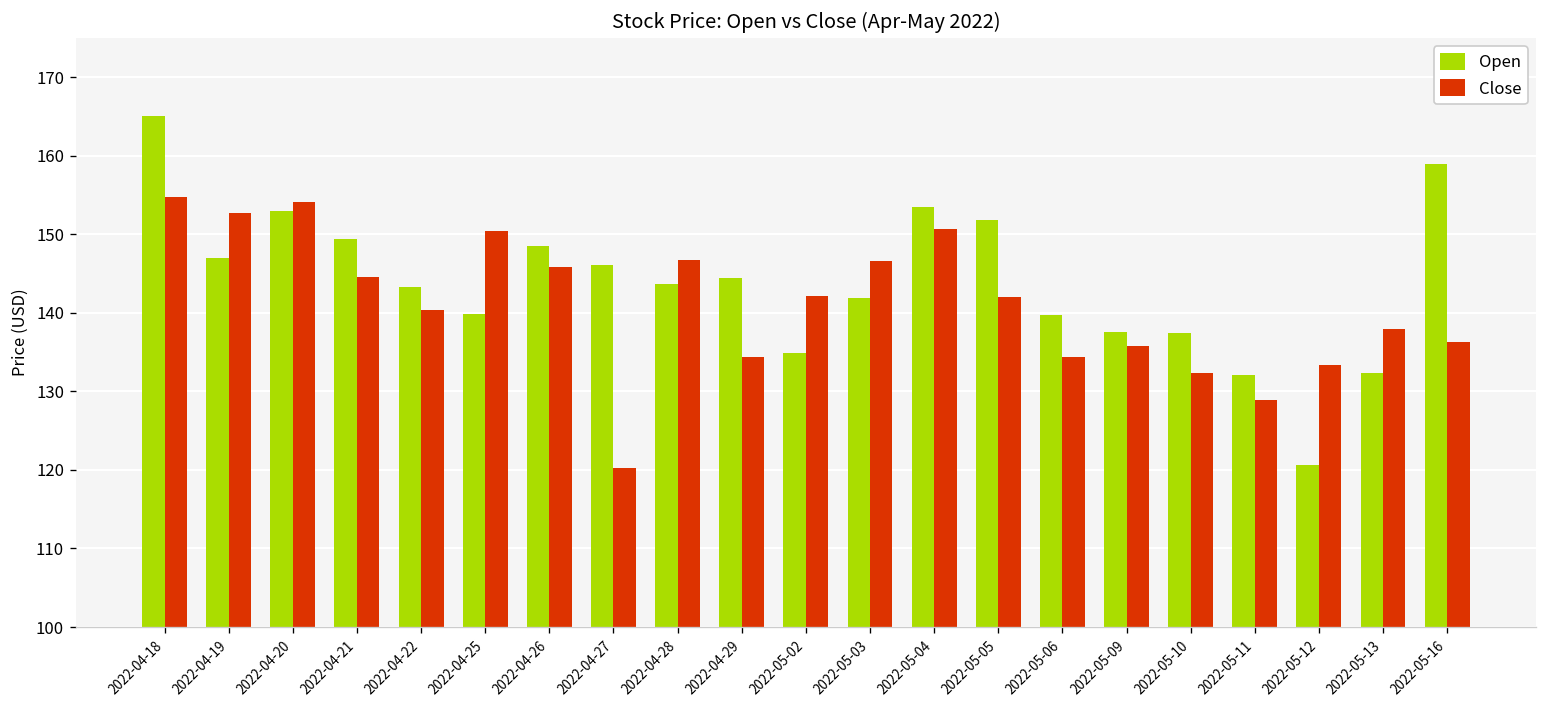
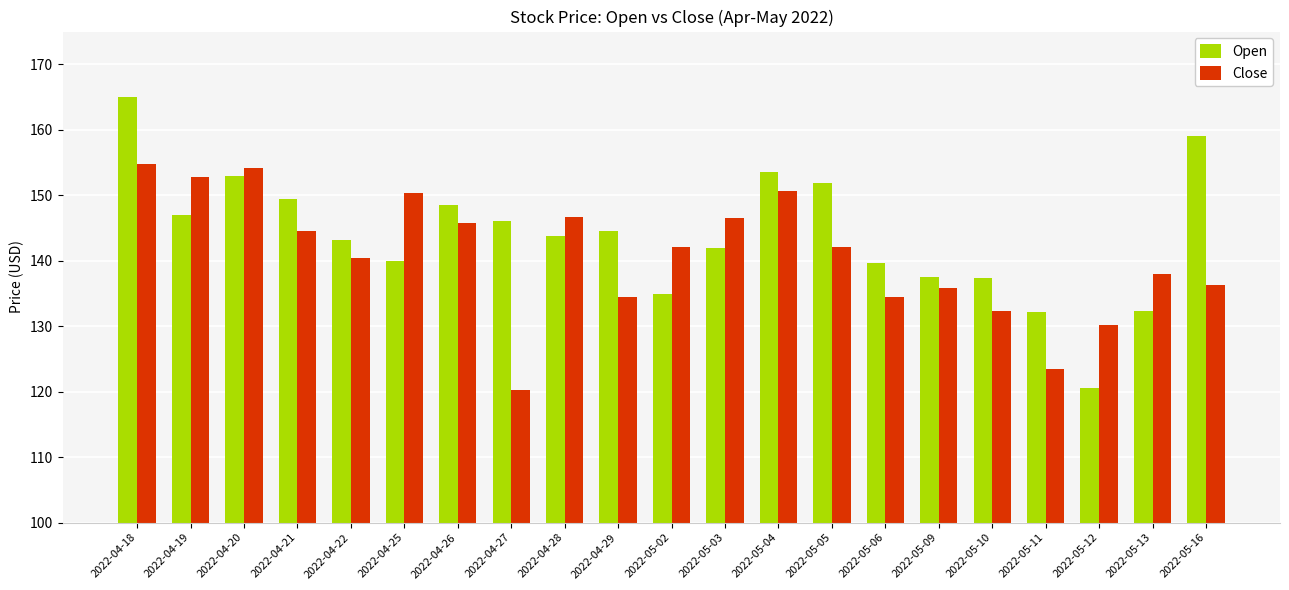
  {
    "Open": {
      "2022-04-18": 165,
      "2022-04-19": 147,
      "2022-04-20": 153,
      "2022-04-21": 149,
      "2022-04-22": 143,
      "2022-04-25": 140,
      "2022-04-26": 148,
      "2022-04-27": 146,
      "2022-04-28": 144,
      "2022-04-29": 144,
      "2022-05-02": 135,
      "2022-05-03": 142,
      "2022-05-04": 153,
      "2022-05-05": 152,
      "2022-05-06": 140,
      "2022-05-09": 138,
      "2022-05-10": 137,
      "2022-05-11": 132,
      "2022-05-12": 121,
      "2022-05-13": 132,
      "2022-05-16": 159
    },
    "Close": {
      "2022-04-18": 155,
      "2022-04-19": 153,
      "2022-04-20": 154,
      "2022-04-21": 145,
      "2022-04-22": 140,
      "2022-04-25": 150,
      "2022-04-26": 146,
      "2022-04-27": 120,
      "2022-04-28": 147,
      "2022-04-29": 134,
      "2022-05-02": 142,
      "2022-05-03": 147,
      "2022-05-04": 151,
      "2022-05-05": 142,
      "2022-05-06": 134,
      "2022-05-09": 136,
      "2022-05-10": 132,
-     "2022-05-11": 129,
-     "2022-05-12": 133,
+     "2022-05-11": 123,
+     "2022-05-12": 130,
      "2022-05-13": 138,
      "2022-05-16": 136
    }
  }
